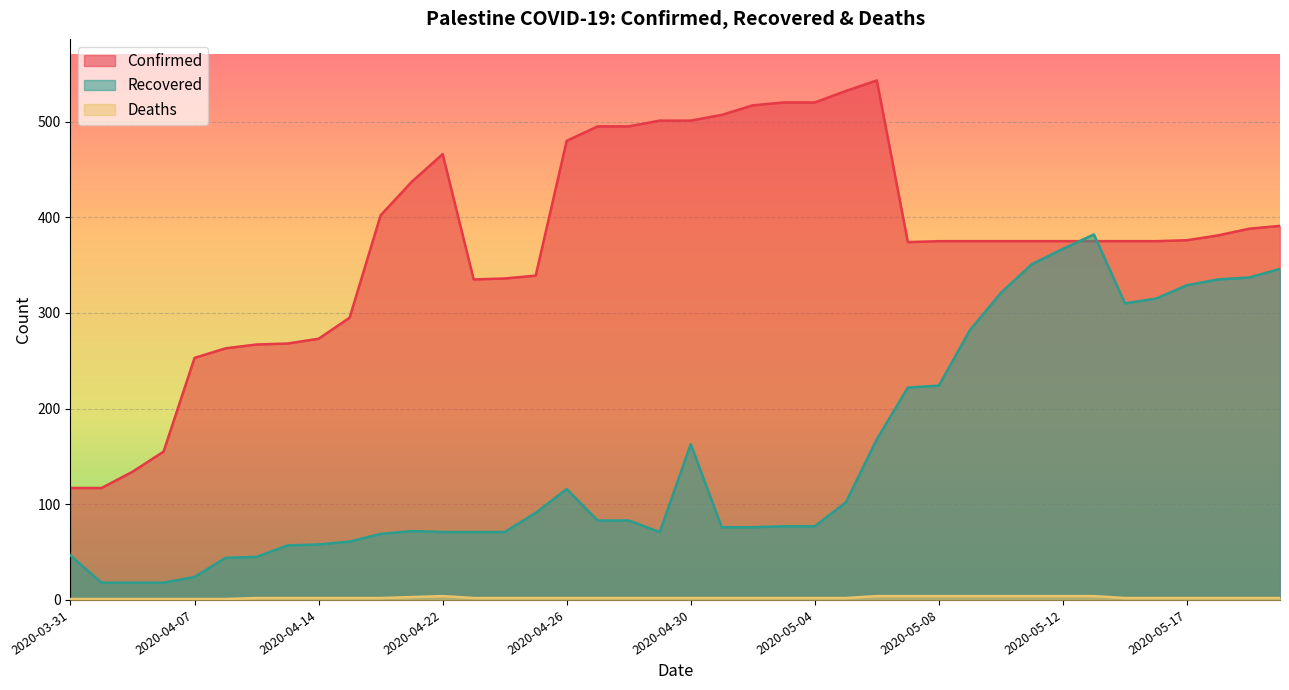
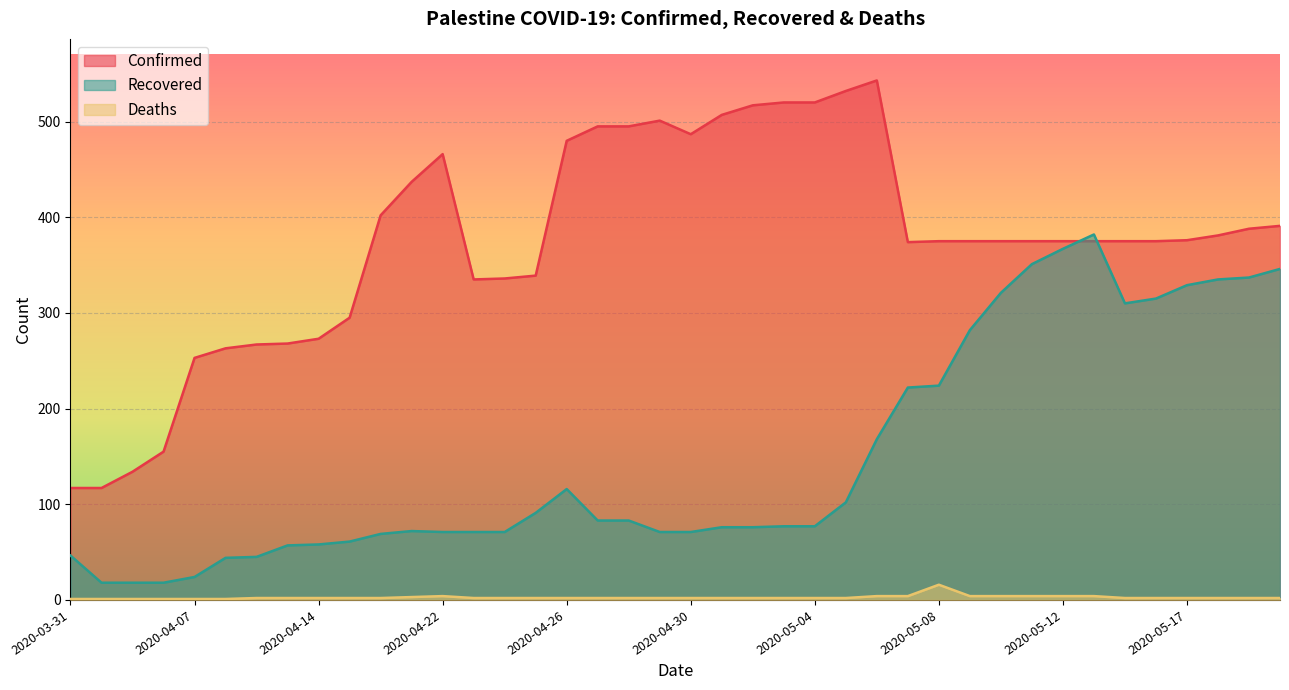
  {
    "Confirmed": {
      "2020-03-31": 120,
      "2020-04-07": 250,
      "2020-04-14": 270,
      "2020-04-22": 470,
      "2020-04-26": 480,
-     "2020-04-30": 500,
+     "2020-04-30": 490,
      "2020-05-04": 520,
      "2020-05-08": 380,
      "2020-05-12": 380,
      "2020-05-17": 380
    },
    "Recovered": {
      "2020-03-31": 50,
      "2020-04-07": 20,
      "2020-04-14": 60,
      "2020-04-22": 70,
      "2020-04-26": 120,
-     "2020-04-30": 160,
+     "2020-04-30": 70,
      "2020-05-04": 80,
      "2020-05-08": 220,
      "2020-05-12": 370,
      "2020-05-17": 330
    },
    "Deaths": {
      "2020-03-31": 0,
      "2020-04-07": 0,
      "2020-04-14": 0,
      "2020-04-22": 0,
      "2020-04-26": 0,
      "2020-04-30": 0,
      "2020-05-04": 0,
-     "2020-05-08": 0,
+     "2020-05-08": 20,
      "2020-05-12": 0,
      "2020-05-17": 0
    }
  }
